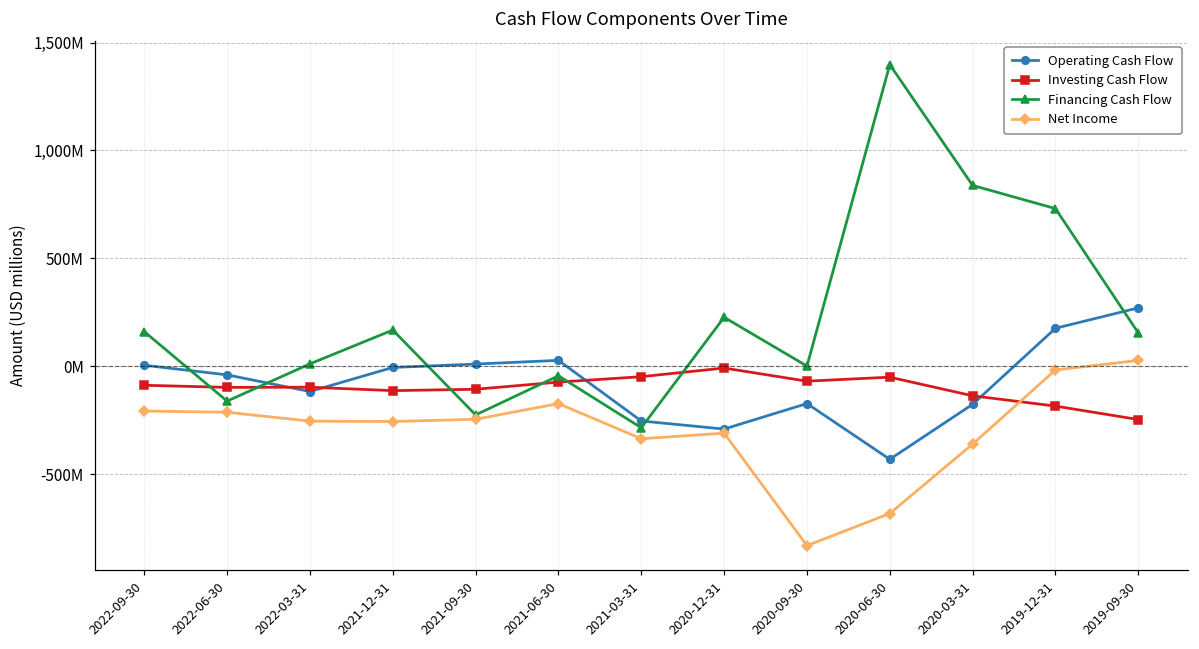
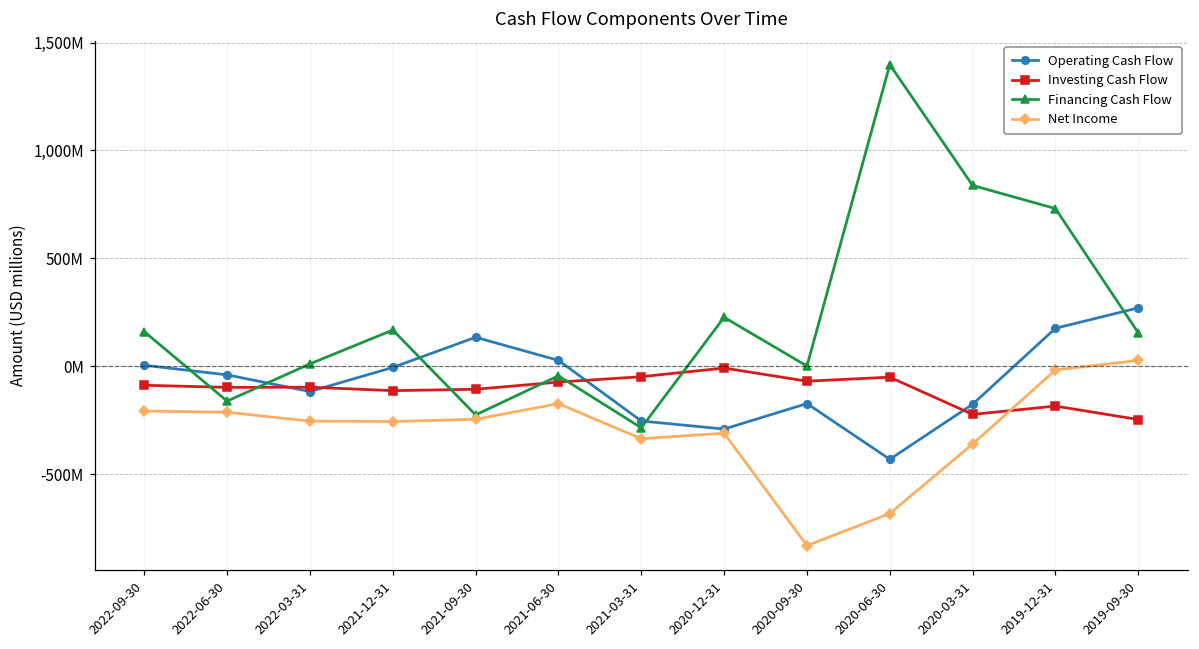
  {
    "Operating Cash Flow": {
      "2022-09-30": "0",
      "2022-06-30": "-40,000,000",
      "2022-03-31": "-120,000,000",
      "2021-12-31": "-10,000,000",
-     "2021-09-30": "10,000,000",
+     "2021-09-30": "130,000,000",
      "2021-06-30": "30,000,000",
      "2021-03-31": "-250,000,000",
      "2020-12-31": "-290,000,000",
      "2020-09-30": "-170,000,000",
      "2020-06-30": "-430,000,000",
      "2020-03-31": "-180,000,000",
      "2019-12-31": "180,000,000",
      "2019-09-30": "270,000,000"
    },
    "Investing Cash Flow": {
      "2022-09-30": "-90,000,000",
      "2022-06-30": "-100,000,000",
      "2022-03-31": "-100,000,000",
      "2021-12-31": "-110,000,000",
      "2021-09-30": "-110,000,000",
      "2021-06-30": "-70,000,000",
      "2021-03-31": "-50,000,000",
      "2020-12-31": "-10,000,000",
      "2020-09-30": "-70,000,000",
      "2020-06-30": "-50,000,000",
-     "2020-03-31": "-140,000,000",
+     "2020-03-31": "-220,000,000",
      "2019-12-31": "-180,000,000",
      "2019-09-30": "-250,000,000"
    },
    "Financing Cash Flow": {
      "2022-09-30": "160,000,000",
      "2022-06-30": "-160,000,000",
      "2022-03-31": "10,000,000",
      "2021-12-31": "170,000,000",
      "2021-09-30": "-230,000,000",
      "2021-06-30": "-40,000,000",
      "2021-03-31": "-290,000,000",
      "2020-12-31": "230,000,000",
      "2020-09-30": "0",
      "2020-06-30": "1,400,000,000",
      "2020-03-31": "840,000,000",
      "2019-12-31": "730,000,000",
      "2019-09-30": "150,000,000"
    },
    "Net Income": {
      "2022-09-30": "-210,000,000",
      "2022-06-30": "-210,000,000",
      "2022-03-31": "-250,000,000",
      "2021-12-31": "-260,000,000",
      "2021-09-30": "-250,000,000",
      "2021-06-30": "-170,000,000",
      "2021-03-31": "-340,000,000",
      "2020-12-31": "-310,000,000",
      "2020-09-30": "-830,000,000",
      "2020-06-30": "-680,000,000",
      "2020-03-31": "-360,000,000",
      "2019-12-31": "-20,000,000",
      "2019-09-30": "30,000,000"
    }
  }
